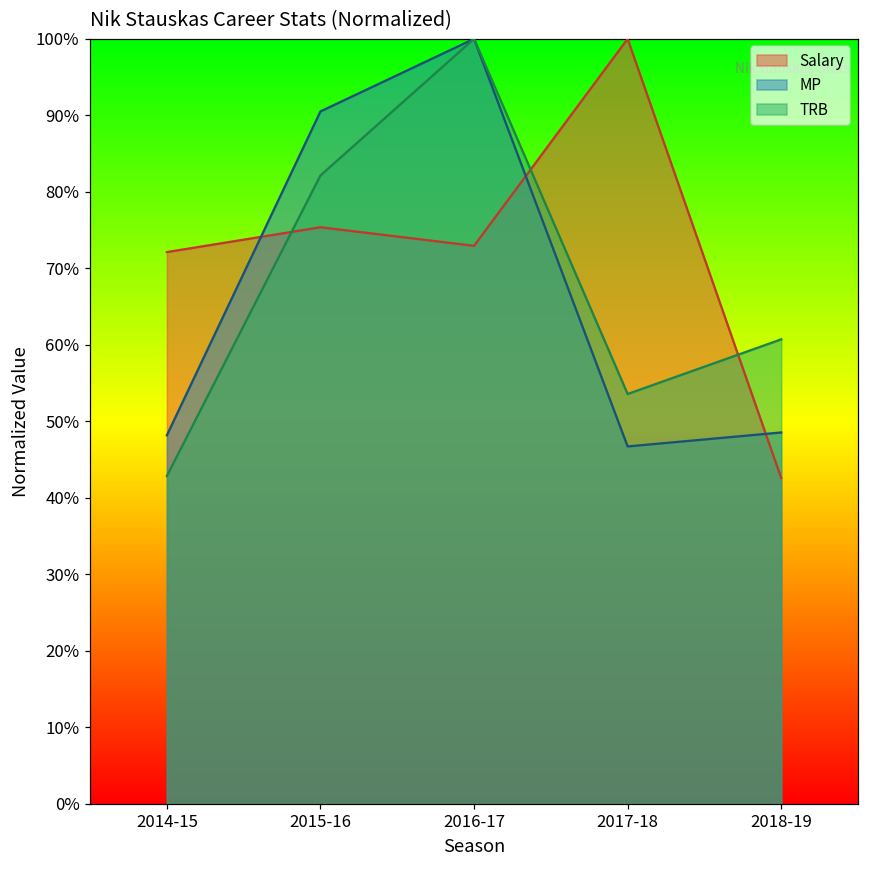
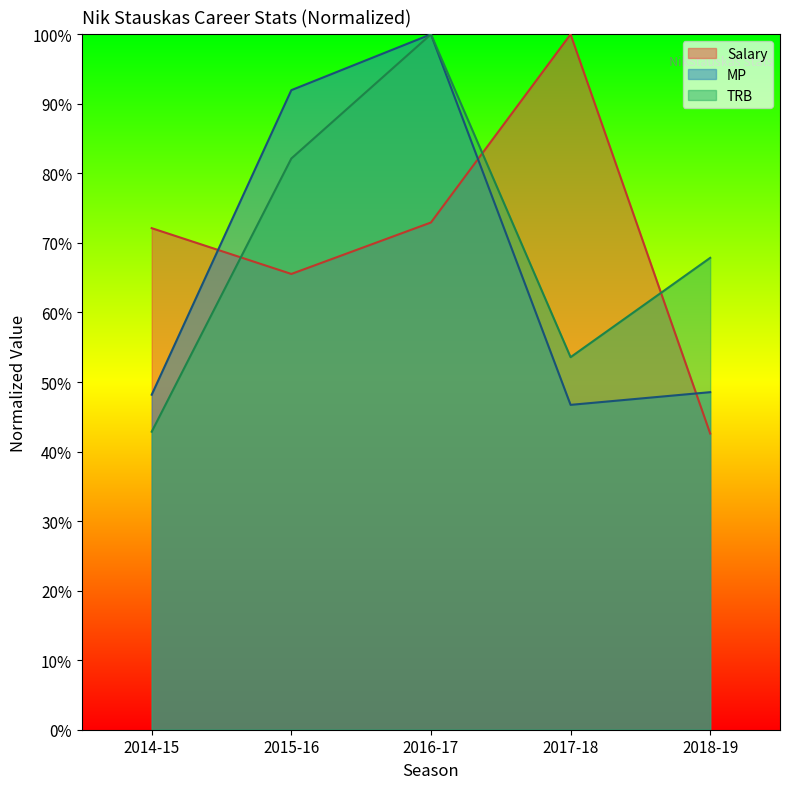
  {
    "Salary": {
      "2014-15": "72%",
-     "2015-16": "75%",
+     "2015-16": "66%",
      "2016-17": "73%",
      "2017-18": "100%",
      "2018-19": "43%"
    },
    "MP": {
      "2014-15": "48%",
-     "2015-16": "91%",
+     "2015-16": "92%",
      "2017-18": "47%",
      "2018-19": "49%"
    },
    "TRB": {
      "2014-15": "43%",
      "2015-16": "82%",
      "2017-18": "54%",
-     "2018-19": "61%"
+     "2018-19": "68%"
    }
  }
